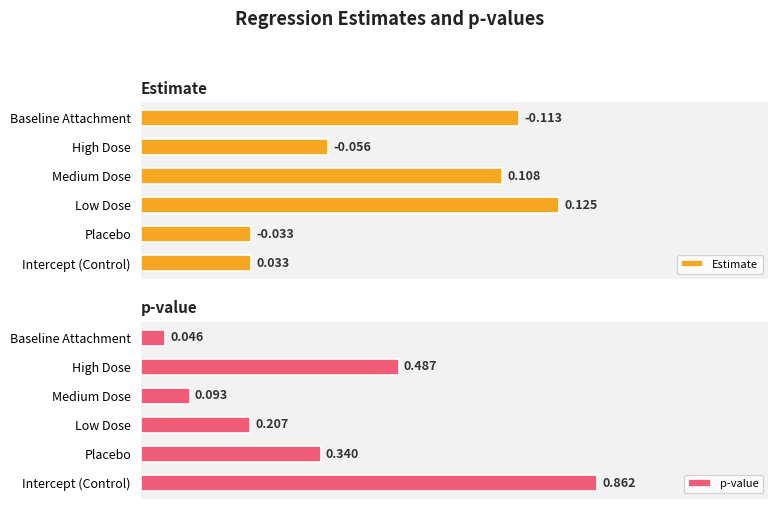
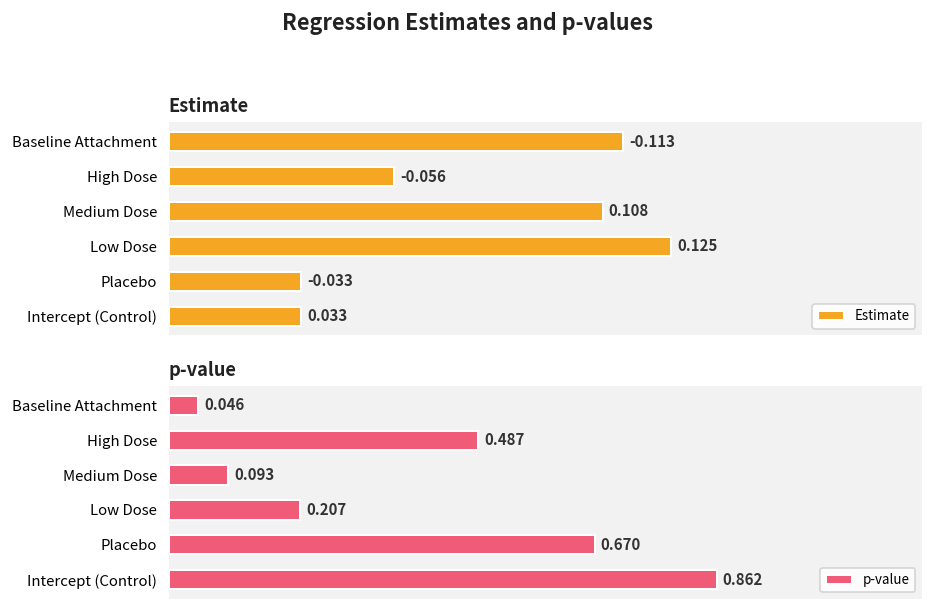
  {
    "p-value": {
-     "Placebo": 0.340
+     "Placebo": 0.670
    }
  }
